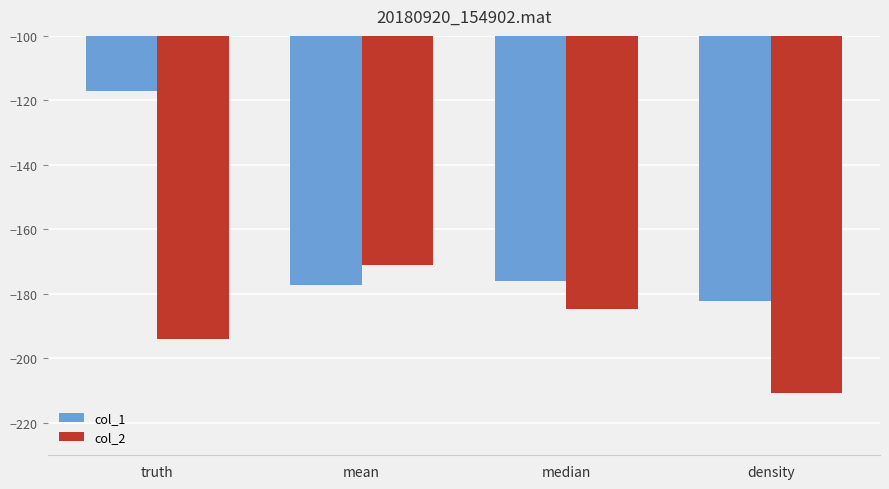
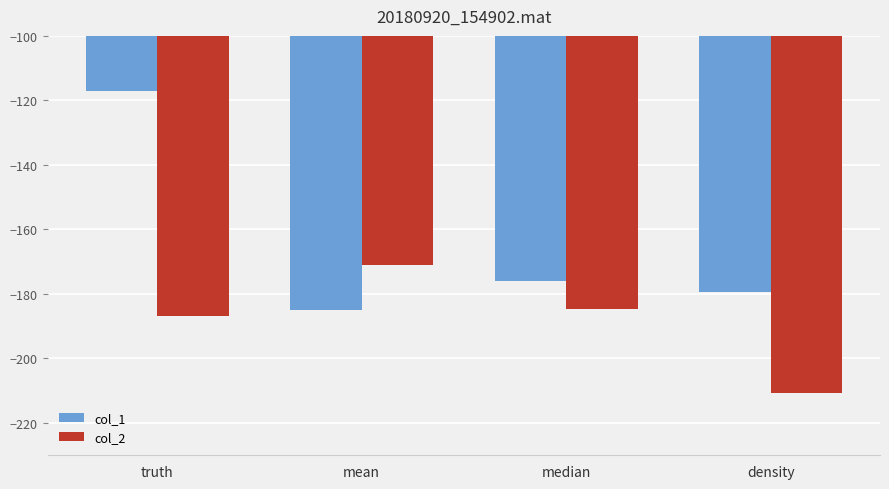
  {
    "col_1": {
      "truth": -117,
-     "mean": -177,
+     "mean": -185,
      "median": -176,
-     "density": -182
+     "density": -179
    },
    "col_2": {
-     "truth": -194,
+     "truth": -187,
      "mean": -171,
      "median": -185,
      "density": -211
    }
  }
